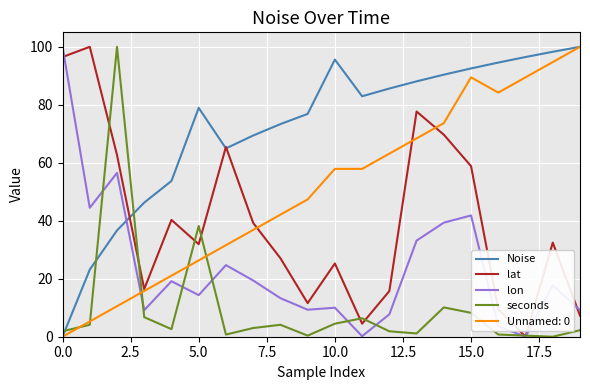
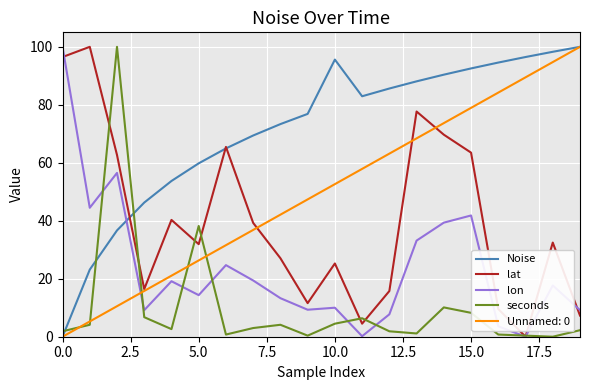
  {
    "Noise": {
-     "5.0": 79,
+     "5.0": 60,
      "10.0": 96,
      "15.0": 93
    },
    "lat": {
      "0.0": 96,
      "5.0": 32,
      "10.0": 25,
-     "15.0": 59
+     "15.0": 63
    },
    "lon": {
      "0.0": 100,
      "5.0": 14,
      "10.0": 10,
      "15.0": 42
    },
    "seconds": {
      "0.0": 2,
      "5.0": 38,
      "10.0": 4,
      "15.0": 8
    },
    "Unnamed: 0": {
      "5.0": 26,
-     "10.0": 58,
-     "15.0": 89
+     "10.0": 53,
+     "15.0": 79
    }
  }
